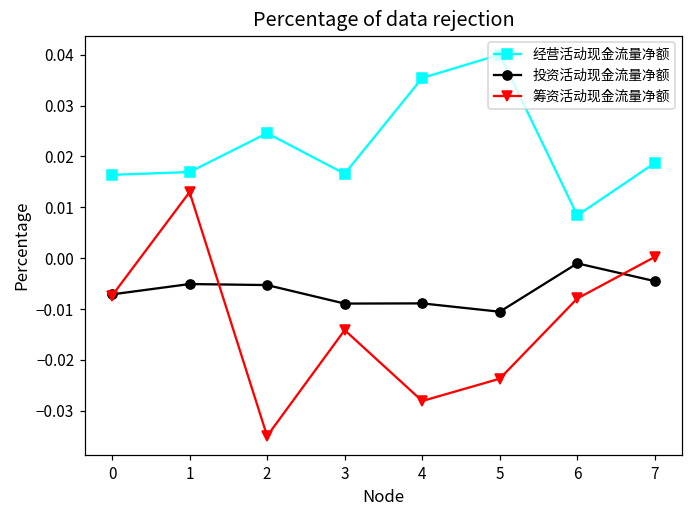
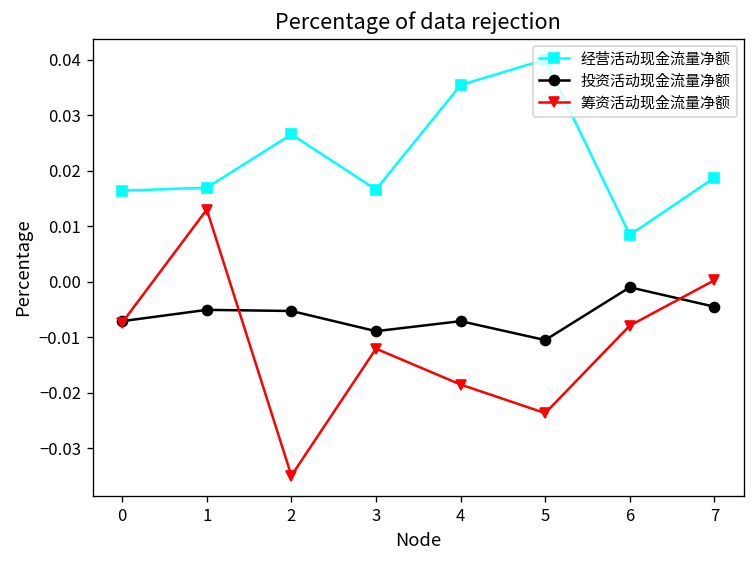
  {
    "经营活动现金流量净额": {
      "0": 0.016,
      "1": 0.017,
-     "2": 0.025,
+     "2": 0.027,
      "3": 0.017,
      "4": 0.035,
      "6": 0.008,
      "7": 0.019
    },
    "投资活动现金流量净额": {
      "1": -0.005,
      "2": -0.005,
      "3": -0.009,
-     "4": -0.009,
+     "4": -0.007,
      "5": -0.011,
      "6": -0.001,
      "7": -0.005
    },
    "筹资活动现金流量净额": {
      "1": 0.013,
      "2": -0.035,
-     "3": -0.014,
-     "4": -0.028,
+     "3": -0.012,
+     "4": -0.019,
      "5": -0.024,
      "6": -0.008,
      "7": 0.000
    }
  }
